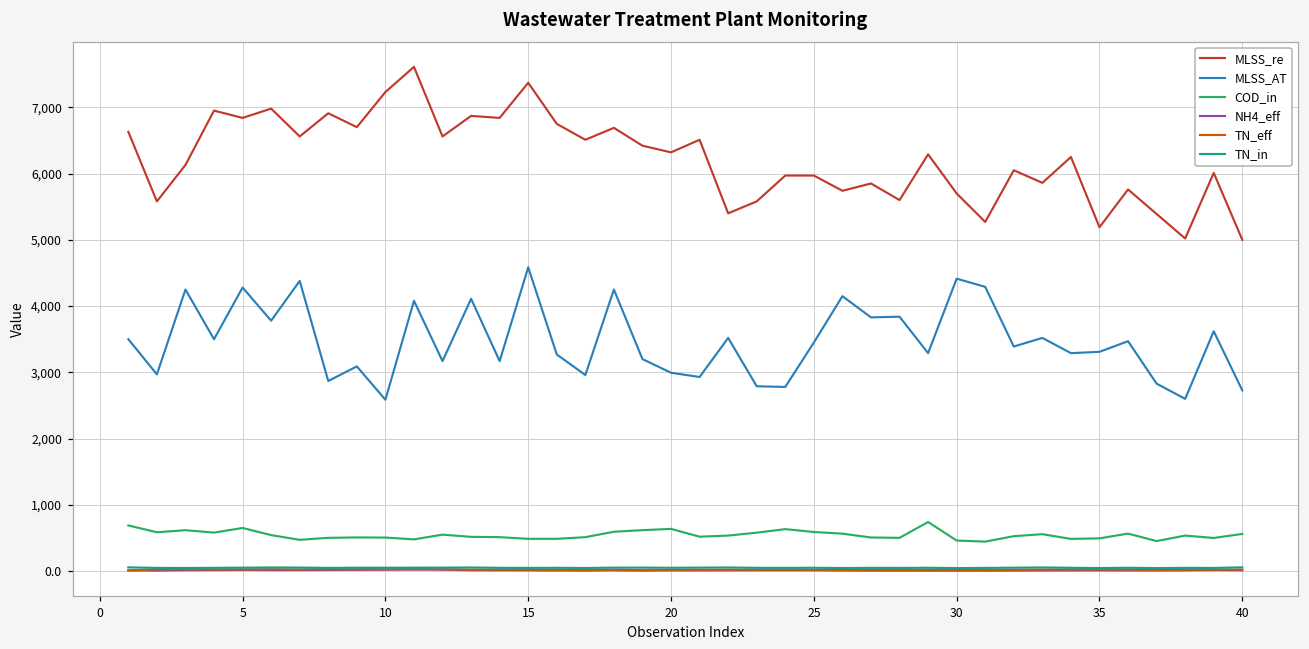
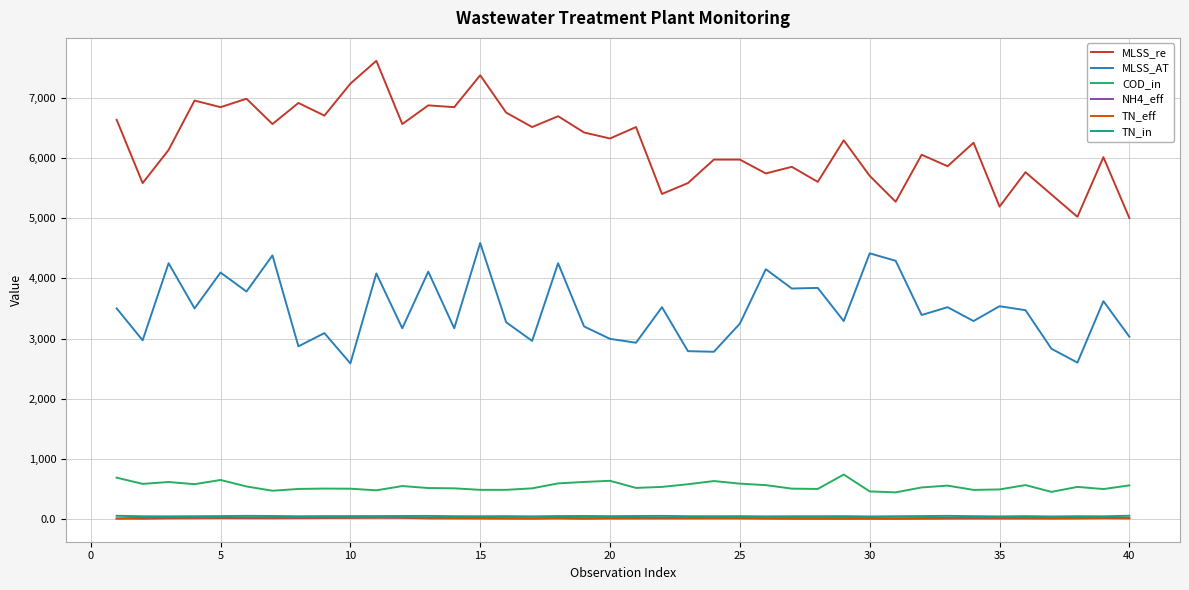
  {
    "MLSS_AT": {
-     "5": "4,300",
+     "5": "4,100",
      "10": "2,600",
      "15": "4,600",
      "20": "3,000",
-     "25": "3,500",
+     "25": "3,200",
      "30": "4,400",
-     "35": "3,300",
-     "40": "2,700"
+     "35": "3,500",
+     "40": "3,000"
    }
  }
